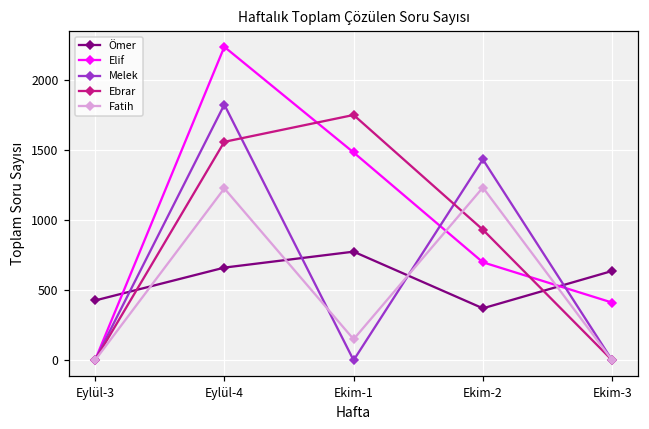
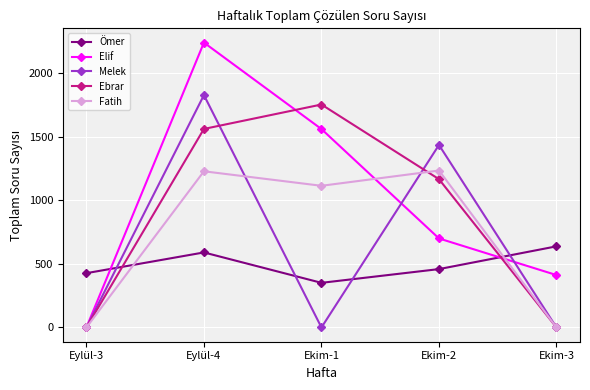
  {
    "Ömer": {
      "Eylül-3": 430,
-     "Eylül-4": 660,
-     "Ekim-1": 780,
-     "Ekim-2": 370,
+     "Eylül-4": 590,
+     "Ekim-1": 350,
+     "Ekim-2": 460,
      "Ekim-3": 640
    },
    "Elif": {
      "Eylül-4": 2240,
-     "Ekim-1": 1490,
+     "Ekim-1": 1560,
      "Ekim-2": 700,
      "Ekim-3": 410
    },
    "Melek": {
      "Eylül-4": 1830,
      "Ekim-1": 0,
      "Ekim-2": 1440
    },
    "Ebrar": {
      "Eylül-4": 1560,
      "Ekim-1": 1750,
-     "Ekim-2": 930
+     "Ekim-2": 1170
    },
    "Fatih": {
      "Eylül-4": 1230,
-     "Ekim-1": 150,
+     "Ekim-1": 1110,
      "Ekim-2": 1230
    }
  }
